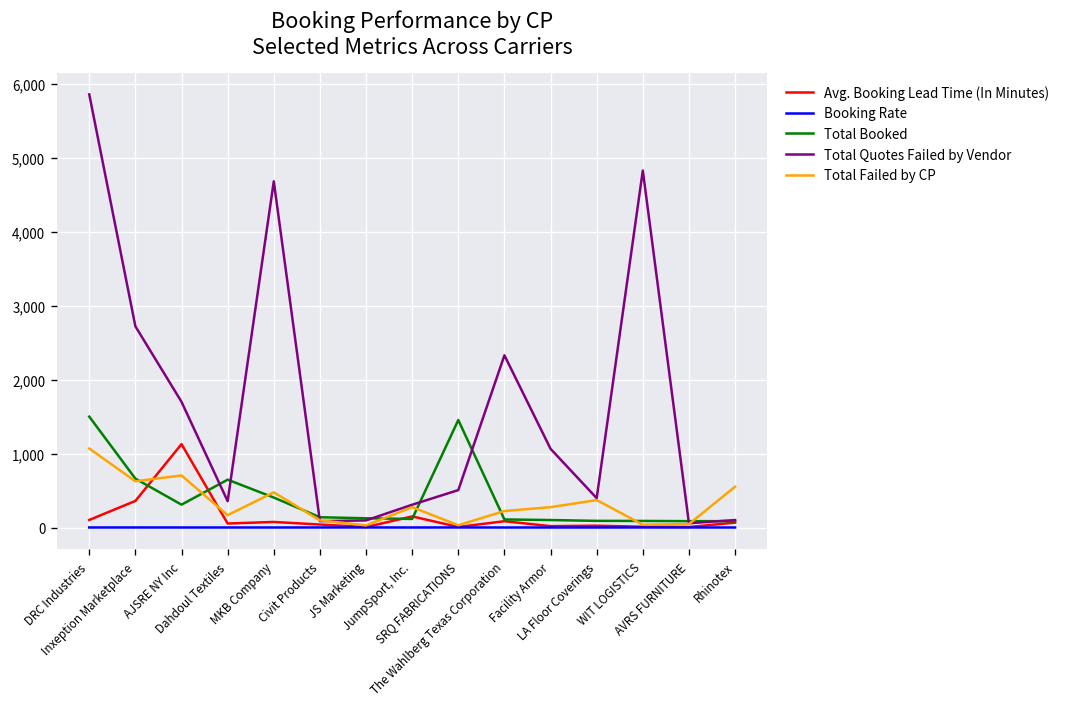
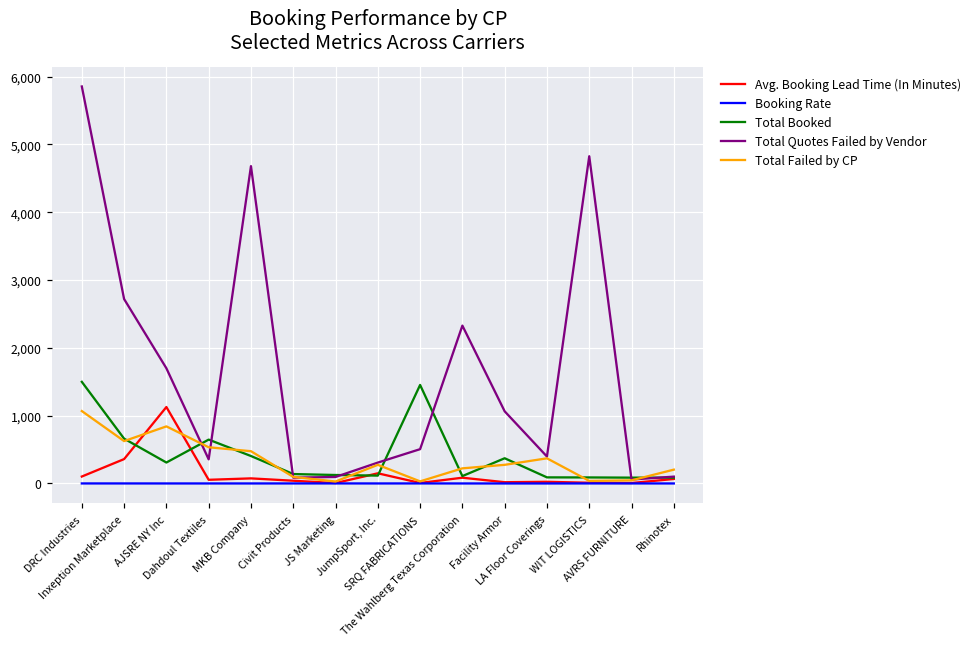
  {
    "Avg. Booking Lead Time (In Minutes)": {
      "DRC Industries": "100",
      "Inxeption Marketplace": "400",
      "AJSRE NY Inc": "1,100",
      "Dahdoul Textiles": "100",
      "MKB Company": "100"
    },
    "Booking Rate": {
      "DRC Industries": "0",
      "Inxeption Marketplace": "0",
      "AJSRE NY Inc": "0",
      "Dahdoul Textiles": "0",
      "MKB Company": "0",
      "JumpSport, Inc.": "0",
      "The Wahlberg Texas Corporation": "0",
      "Rhinotex": "0"
    },
    "Total Booked": {
      "DRC Industries": "1,500",
      "AJSRE NY Inc": "300",
      "Dahdoul Textiles": "600",
      "MKB Company": "400",
      "Civit Products": "100",
      "SRQ FABRICATIONS": "1,500",
-     "Facility Armor": "100",
+     "Facility Armor": "400",
      "LA Floor Coverings": "100",
      "WIT LOGISTICS": "100"
    },
    "Total Quotes Failed by Vendor": {
      "DRC Industries": "5,900",
      "Inxeption Marketplace": "2,700",
      "AJSRE NY Inc": "1,700",
      "Dahdoul Textiles": "400",
      "MKB Company": "4,700",
      "SRQ FABRICATIONS": "500",
      "The Wahlberg Texas Corporation": "2,300",
      "Facility Armor": "1,100",
      "WIT LOGISTICS": "4,800"
    },
    "Total Failed by CP": {
      "DRC Industries": "1,100",
-     "AJSRE NY Inc": "700",
-     "Dahdoul Textiles": "200",
+     "AJSRE NY Inc": "800",
+     "Dahdoul Textiles": "500",
      "MKB Company": "500",
      "The Wahlberg Texas Corporation": "200",
      "Facility Armor": "300",
-     "Rhinotex": "600"
+     "Rhinotex": "200"
    }
  }
